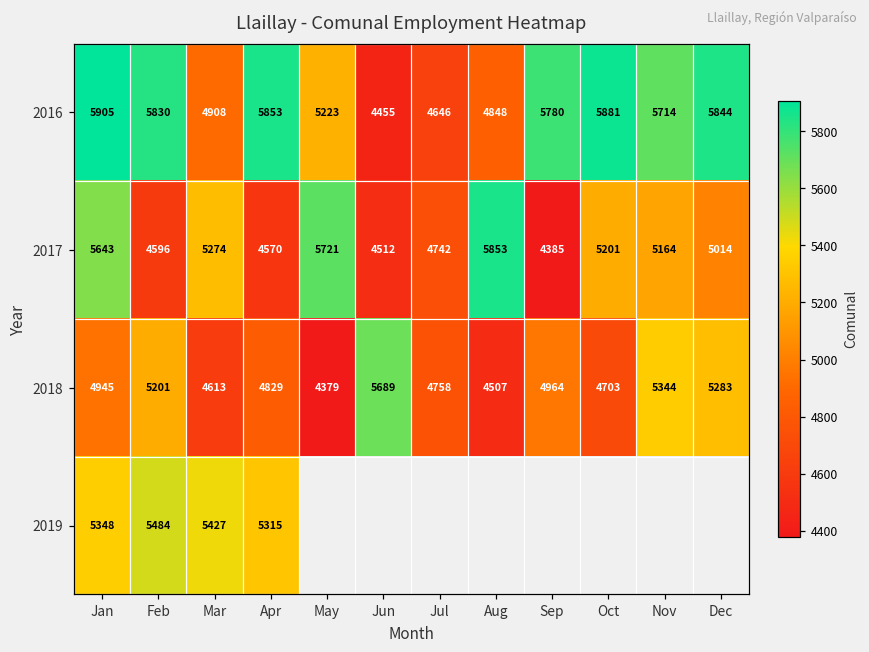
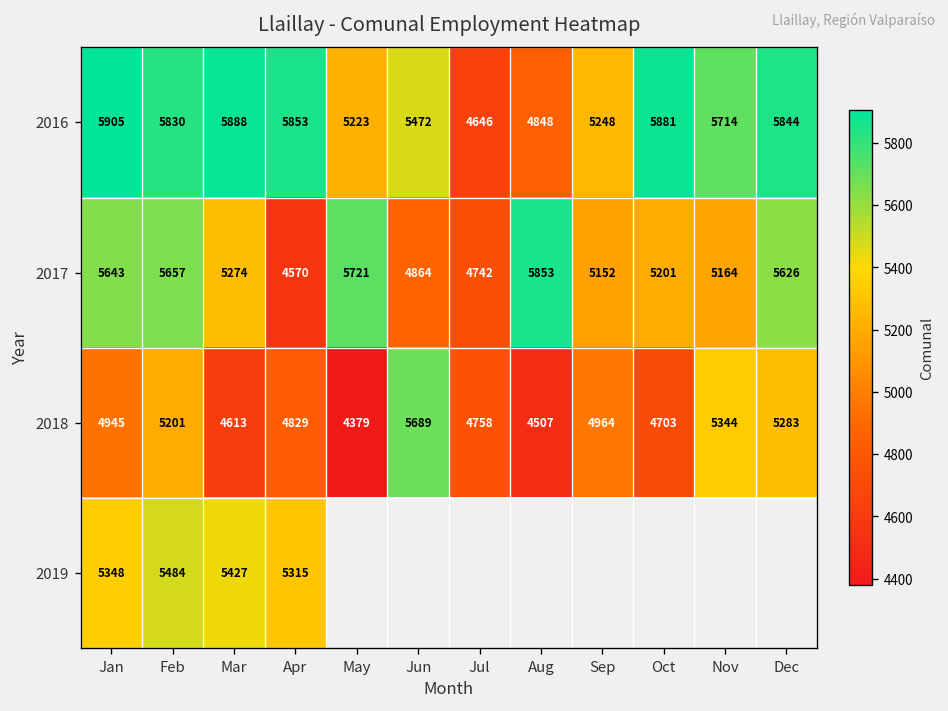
  {
    "2016": {
      "Jan": 5905,
      "Feb": 5830,
-     "Mar": 4908,
+     "Mar": 5888,
      "Apr": 5853,
      "May": 5223,
-     "Jun": 4455,
+     "Jun": 5472,
      "Jul": 4646,
      "Aug": 4848,
-     "Sep": 5780,
+     "Sep": 5248,
      "Oct": 5881,
      "Nov": 5714,
      "Dec": 5844
    },
    "2017": {
      "Jan": 5643,
-     "Feb": 4596,
+     "Feb": 5657,
      "Mar": 5274,
      "Apr": 4570,
      "May": 5721,
-     "Jun": 4512,
+     "Jun": 4864,
      "Jul": 4742,
      "Aug": 5853,
-     "Sep": 4385,
+     "Sep": 5152,
      "Oct": 5201,
      "Nov": 5164,
-     "Dec": 5014
+     "Dec": 5626
    },
    "2018": {
      "Jan": 4945,
      "Feb": 5201,
      "Mar": 4613,
      "Apr": 4829,
      "May": 4379,
      "Jun": 5689,
      "Jul": 4758,
      "Aug": 4507,
      "Sep": 4964,
      "Oct": 4703,
      "Nov": 5344,
      "Dec": 5283
    },
    "2019": {
      "Jan": 5348,
      "Feb": 5484,
      "Mar": 5427,
      "Apr": 5315
    }
  }
